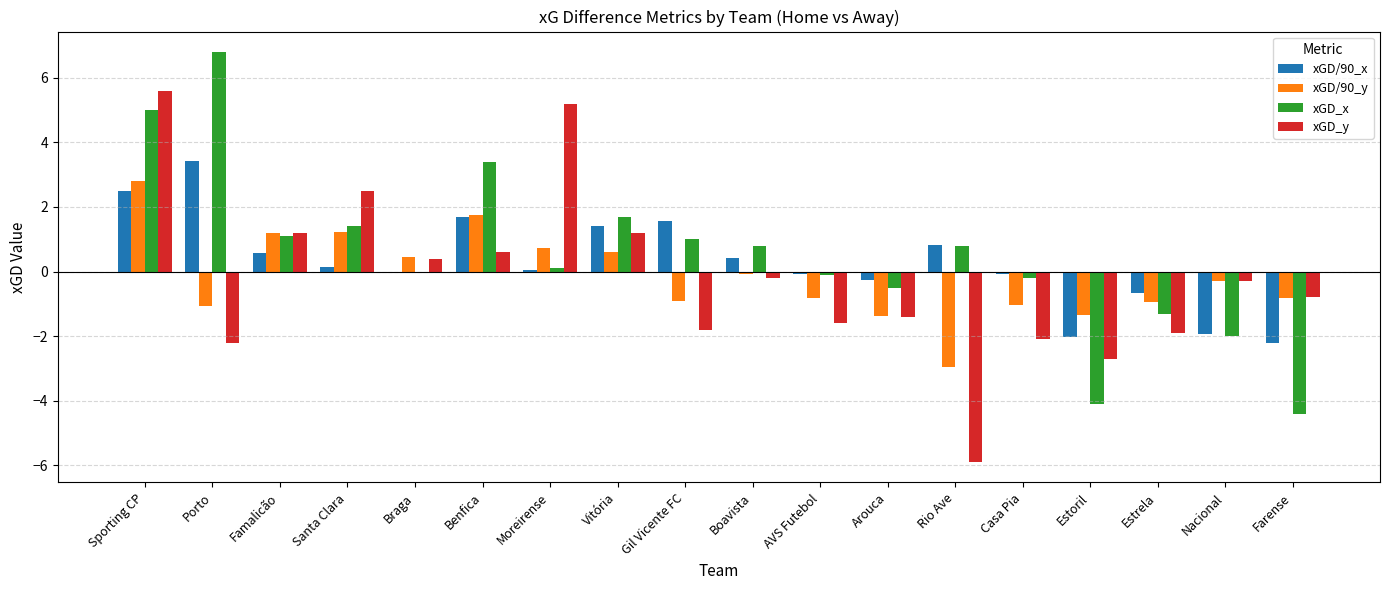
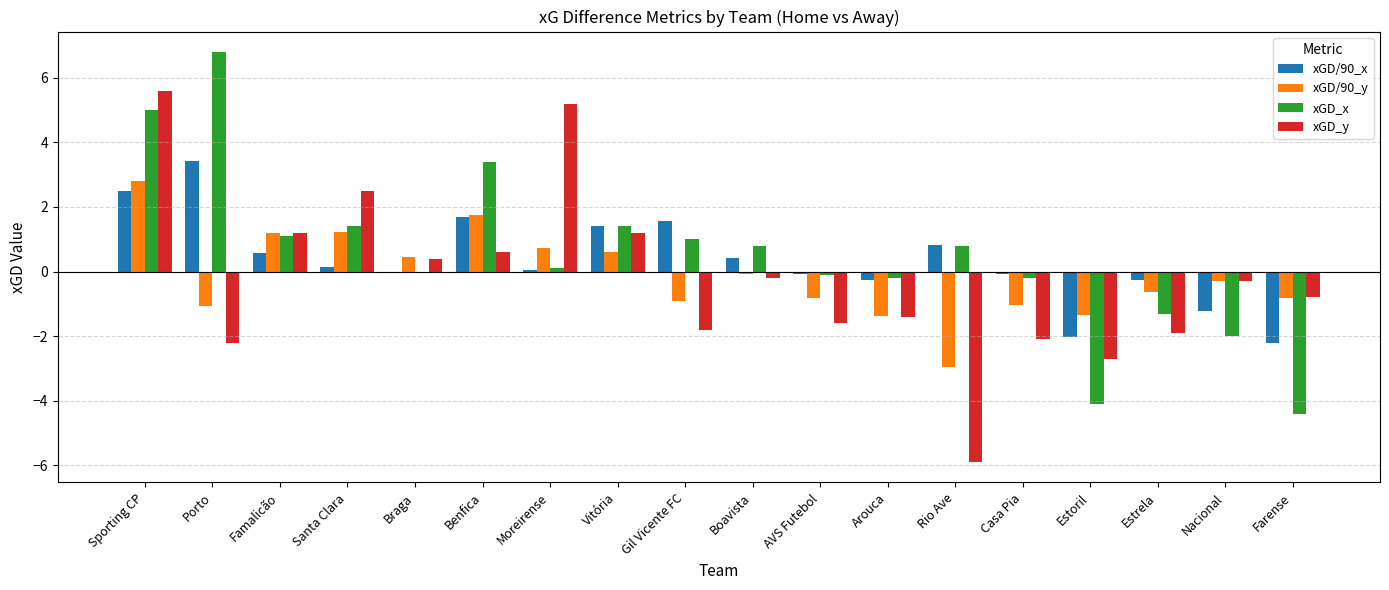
  {
    "xGD/90_x": {
      "Sporting CP": 2.5,
      "Porto": 3.4,
      "Famalicão": 0.6,
      "Santa Clara": 0.2,
      "Benfica": 1.7,
      "Vitória": 1.4,
      "Gil Vicente FC": 1.6,
      "Boavista": 0.4,
      "Arouca": -0.3,
      "Rio Ave": 0.8,
      "Casa Pia": -0.1,
      "Estoril": -2.0,
-     "Estrela": -0.7,
-     "Nacional": -2.0,
+     "Estrela": -0.3,
+     "Nacional": -1.2,
      "Farense": -2.2
    },
    "xGD/90_y": {
      "Sporting CP": 2.8,
      "Porto": -1.1,
      "Famalicão": 1.2,
      "Santa Clara": 1.2,
      "Braga": 0.4,
      "Benfica": 1.8,
      "Moreirense": 0.7,
      "Vitória": 0.6,
      "Gil Vicente FC": -0.9,
      "Boavista": -0.1,
      "AVS Futebol": -0.8,
      "Arouca": -1.4,
      "Rio Ave": -3.0,
      "Casa Pia": -1.0,
      "Estoril": -1.3,
-     "Estrela": -1.0,
+     "Estrela": -0.6,
      "Nacional": -0.3,
      "Farense": -0.8
    },
    "xGD_x": {
      "Sporting CP": 5.0,
      "Porto": 6.8,
      "Famalicão": 1.1,
      "Santa Clara": 1.4,
      "Braga": 0.0,
      "Benfica": 3.4,
      "Moreirense": 0.1,
-     "Vitória": 1.7,
+     "Vitória": 1.4,
      "Gil Vicente FC": 1.0,
      "Boavista": 0.8,
      "AVS Futebol": -0.1,
-     "Arouca": -0.5,
+     "Arouca": -0.2,
      "Rio Ave": 0.8,
      "Casa Pia": -0.2,
      "Estoril": -4.1,
      "Estrela": -1.3,
      "Nacional": -2.0,
      "Farense": -4.4
    },
    "xGD_y": {
      "Sporting CP": 5.6,
      "Porto": -2.2,
      "Famalicão": 1.2,
      "Santa Clara": 2.5,
      "Braga": 0.4,
      "Benfica": 0.6,
      "Moreirense": 5.2,
      "Vitória": 1.2,
      "Gil Vicente FC": -1.8,
      "Boavista": -0.2,
      "AVS Futebol": -1.6,
      "Arouca": -1.4,
      "Rio Ave": -5.9,
      "Casa Pia": -2.1,
      "Estoril": -2.7,
      "Estrela": -1.9,
      "Nacional": -0.3,
      "Farense": -0.8
    }
  }
